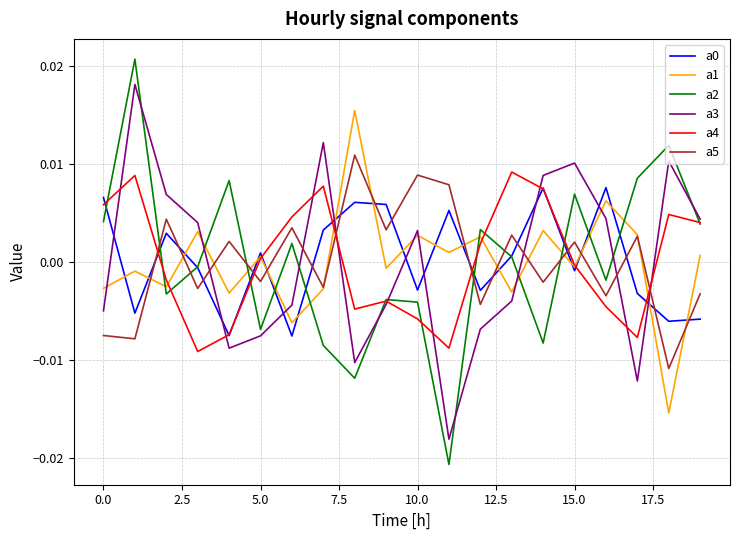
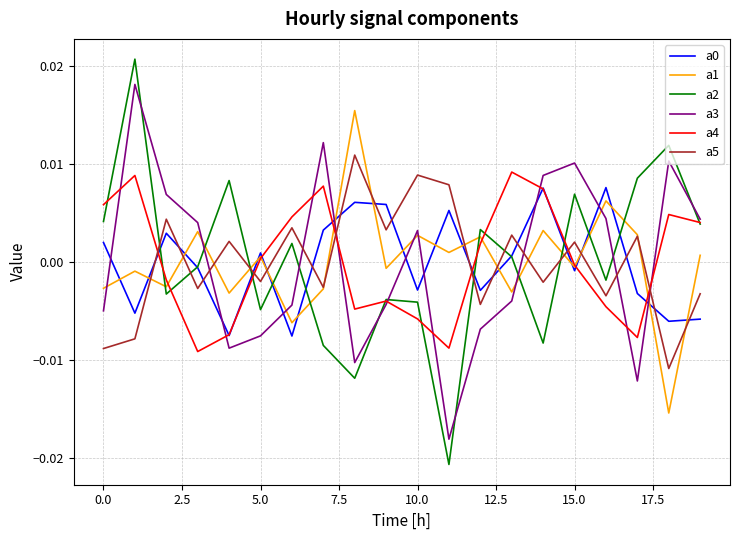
  {
    "a0": {
-     "0.0": 0.007,
+     "0.0": 0.002,
      "5.0": 0.001,
      "10.0": -0.003,
      "15.0": -0.001
    },
    "a1": {
      "0.0": -0.003,
      "10.0": 0.003
    },
    "a2": {
      "0.0": 0.004,
-     "5.0": -0.007,
+     "5.0": -0.005,
      "10.0": -0.004,
      "15.0": 0.007
    },
    "a3": {
      "0.0": -0.005,
      "5.0": -0.008,
      "10.0": 0.003,
      "15.0": 0.010
    },
    "a4": {
      "0.0": 0.006,
      "10.0": -0.006
    },
    "a5": {
-     "0.0": -0.008,
+     "0.0": -0.009,
      "5.0": -0.002,
      "10.0": 0.009,
      "15.0": 0.002
    }
  }
